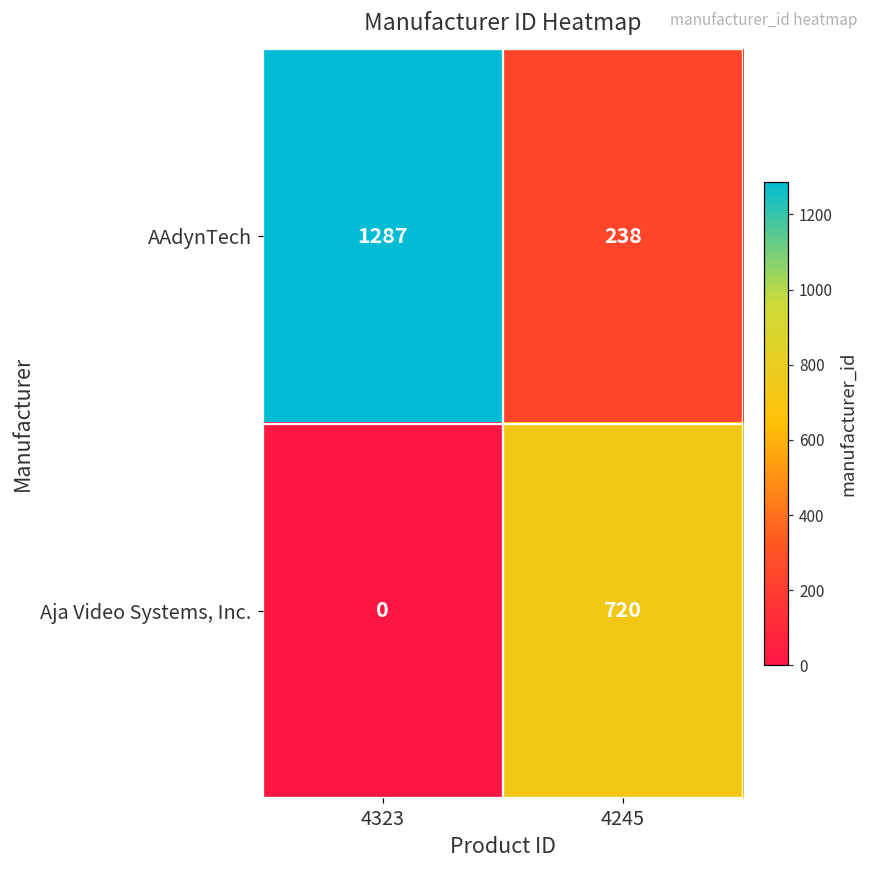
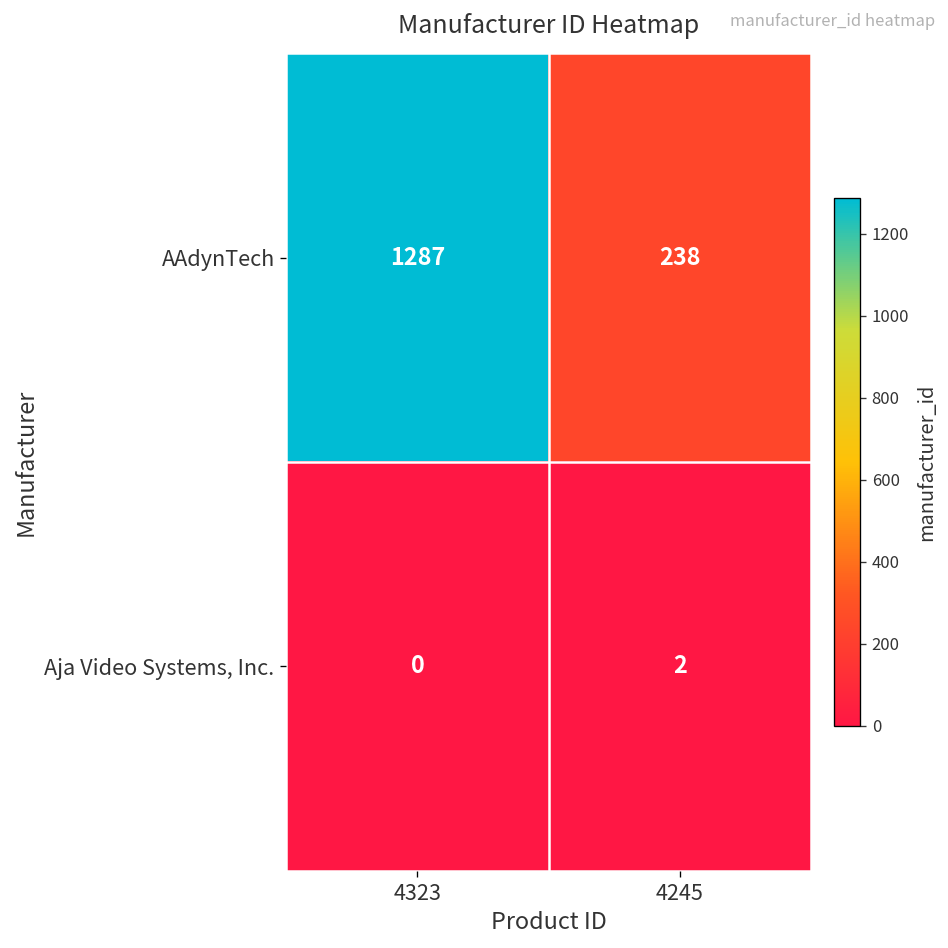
  {
    "AAdynTech": {
      "4323": 1287,
      "4245": 238
    },
    "Aja Video Systems, Inc.": {
      "4323": 0,
-     "4245": 720
+     "4245": 2
    }
  }
